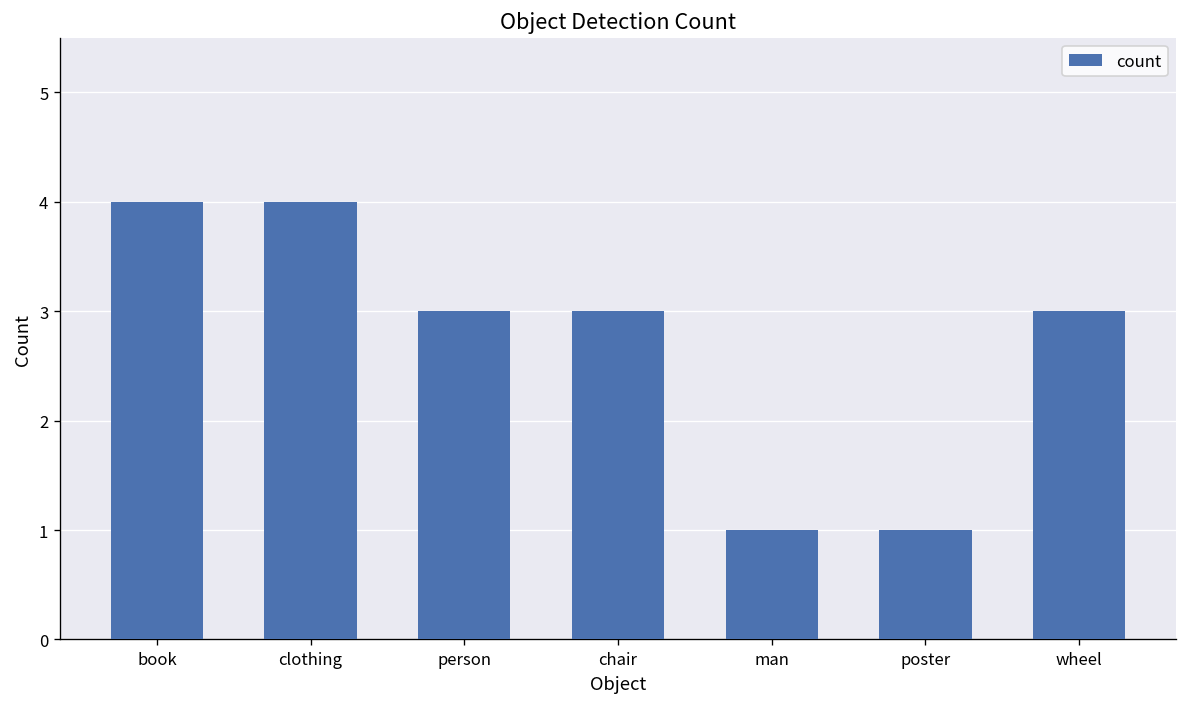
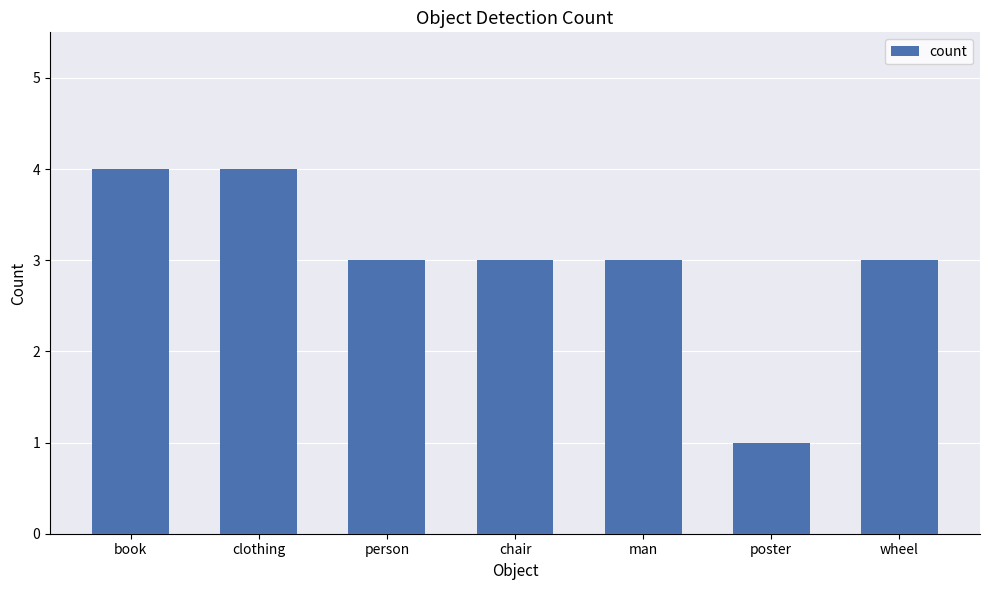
  {
    "book": 4,
    "clothing": 4,
    "person": 3,
    "chair": 3,
-   "man": 1,
+   "man": 3,
    "poster": 1,
    "wheel": 3
  }
